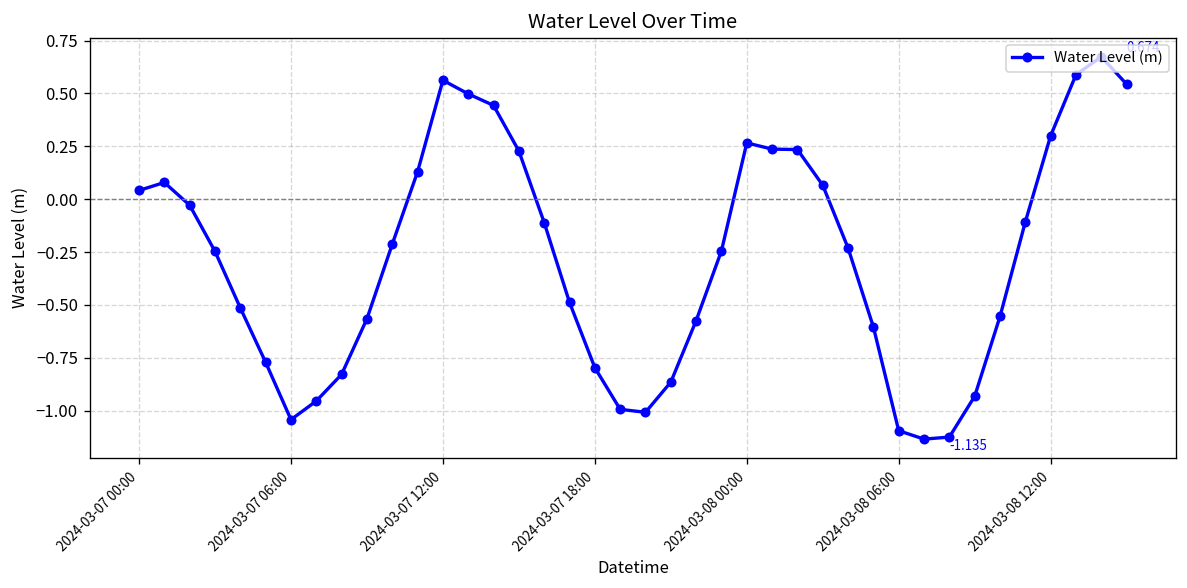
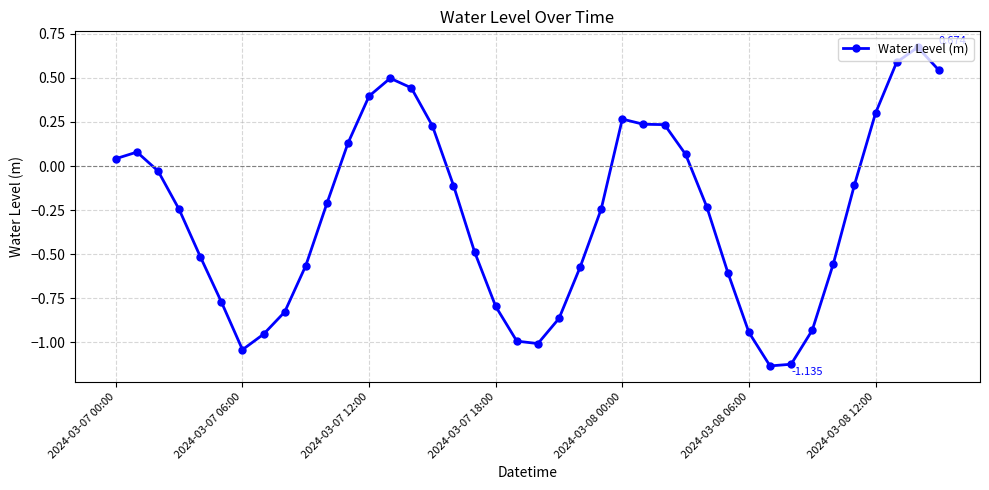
  {
    "2024-03-07 00:00": 0.04,
    "2024-03-07 06:00": -1.04,
-   "2024-03-07 12:00": 0.56,
+   "2024-03-07 12:00": 0.40,
    "2024-03-07 18:00": -0.80,
    "2024-03-08 00:00": 0.27,
-   "2024-03-08 06:00": -1.09,
+   "2024-03-08 06:00": -0.94,
    "2024-03-08 12:00": 0.30
  }
